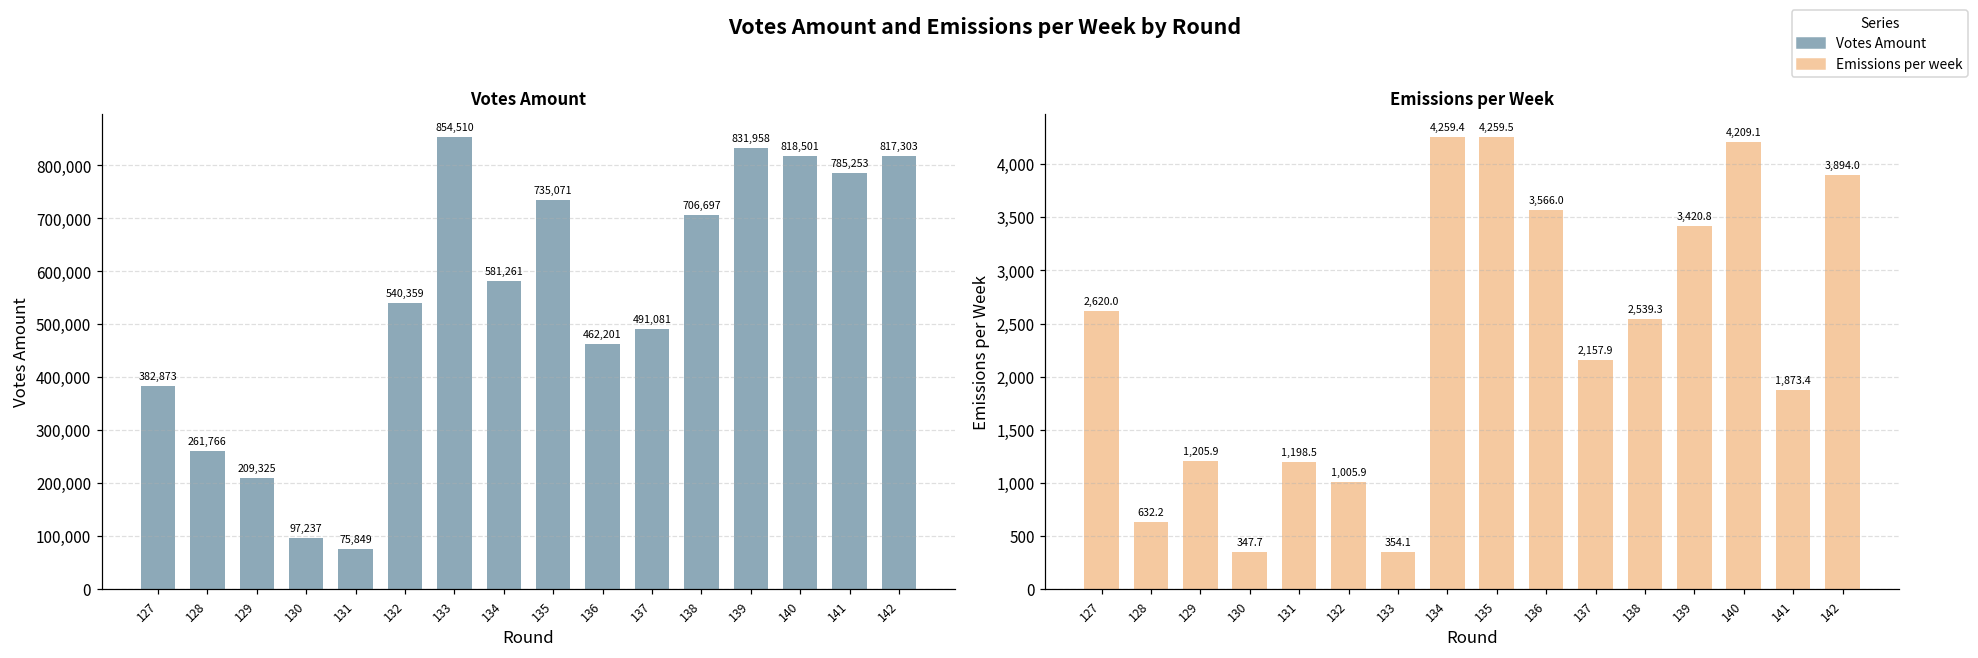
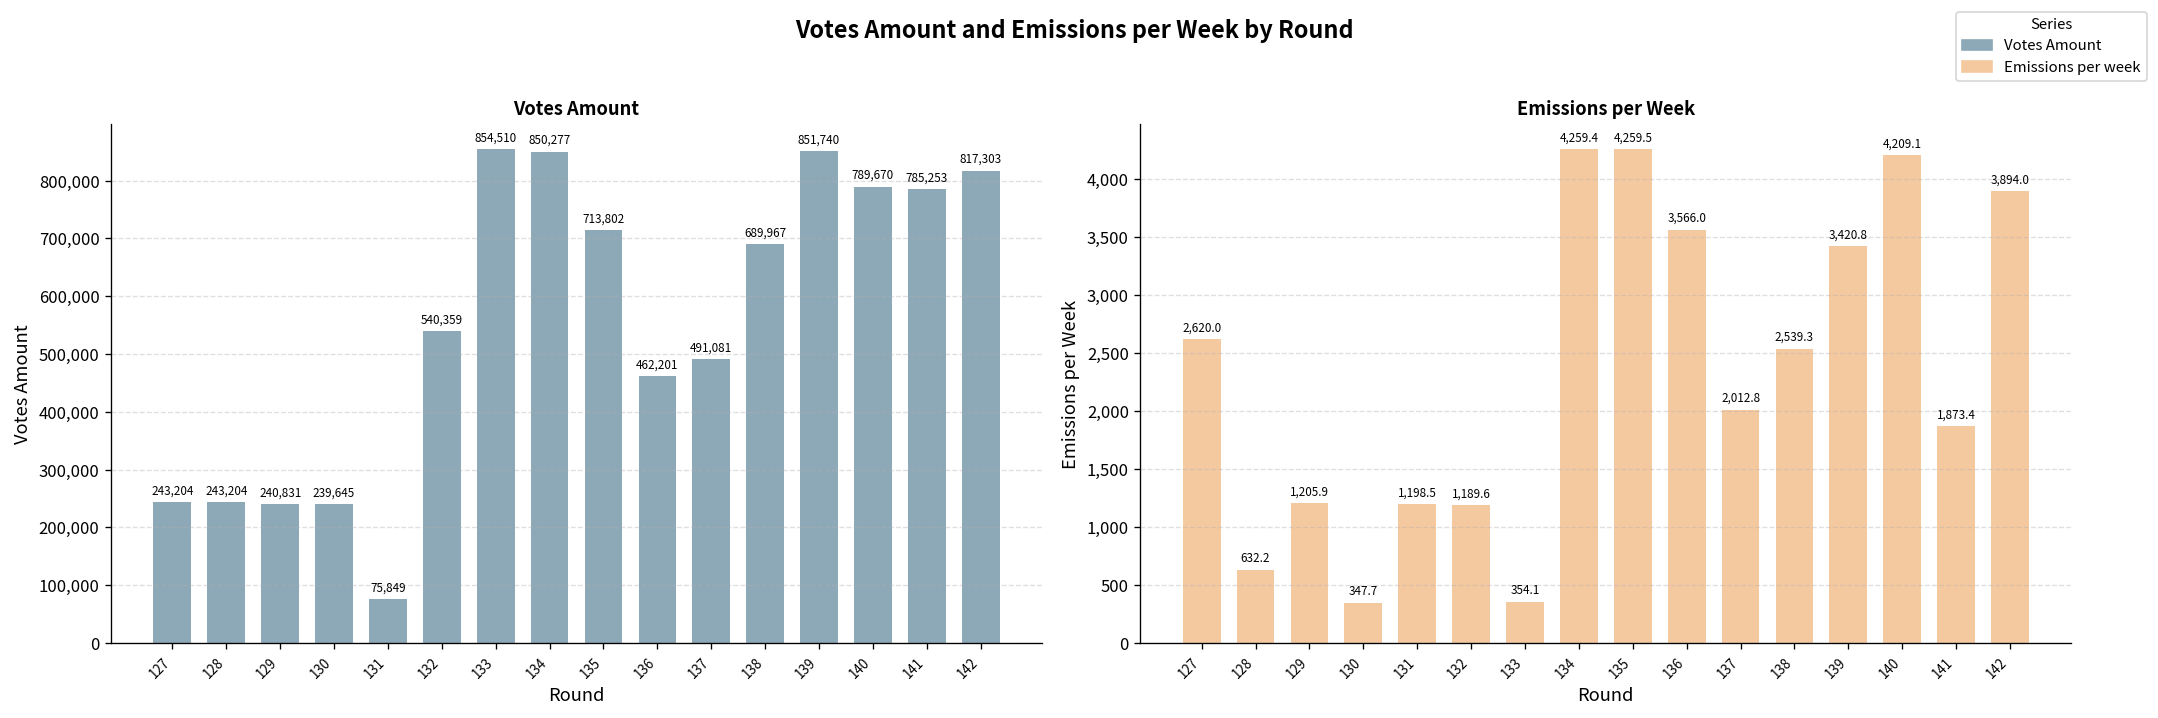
  {
    "Votes Amount": {
-     "127": "382,873",
-     "128": "261,766",
-     "129": "209,325",
-     "130": "97,237",
+     "127": "243,204",
+     "128": "243,204",
+     "129": "240,831",
+     "130": "239,645",
      "131": "75,849",
      "132": "540,359",
      "133": "854,510",
-     "134": "581,261",
-     "135": "735,071",
+     "134": "850,277",
+     "135": "713,802",
      "136": "462,201",
      "137": "491,081",
-     "138": "706,697",
-     "139": "831,958",
-     "140": "818,501",
+     "138": "689,967",
+     "139": "851,740",
+     "140": "789,670",
      "141": "785,253",
      "142": "817,303"
    },
    "Emissions per Week": {
      "127": "2,620.0",
      "128": "632.2",
      "129": "1,205.9",
      "130": "347.7",
      "131": "1,198.5",
-     "132": "1,005.9",
+     "132": "1,189.6",
      "133": "354.1",
      "134": "4,259.4",
      "135": "4,259.5",
      "136": "3,566.0",
-     "137": "2,157.9",
+     "137": "2,012.8",
      "138": "2,539.3",
      "139": "3,420.8",
      "140": "4,209.1",
      "141": "1,873.4",
      "142": "3,894.0"
    }
  }
